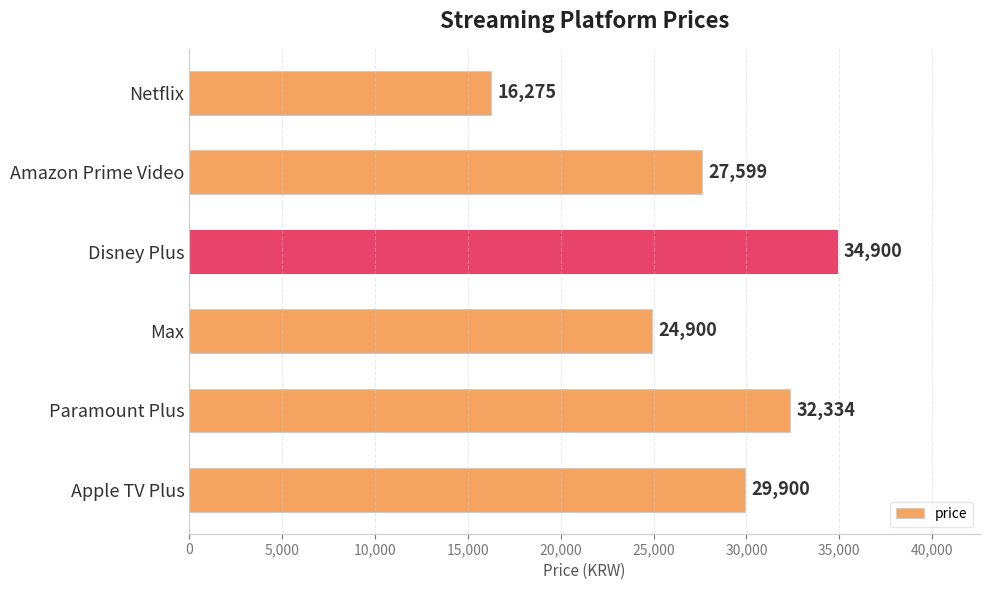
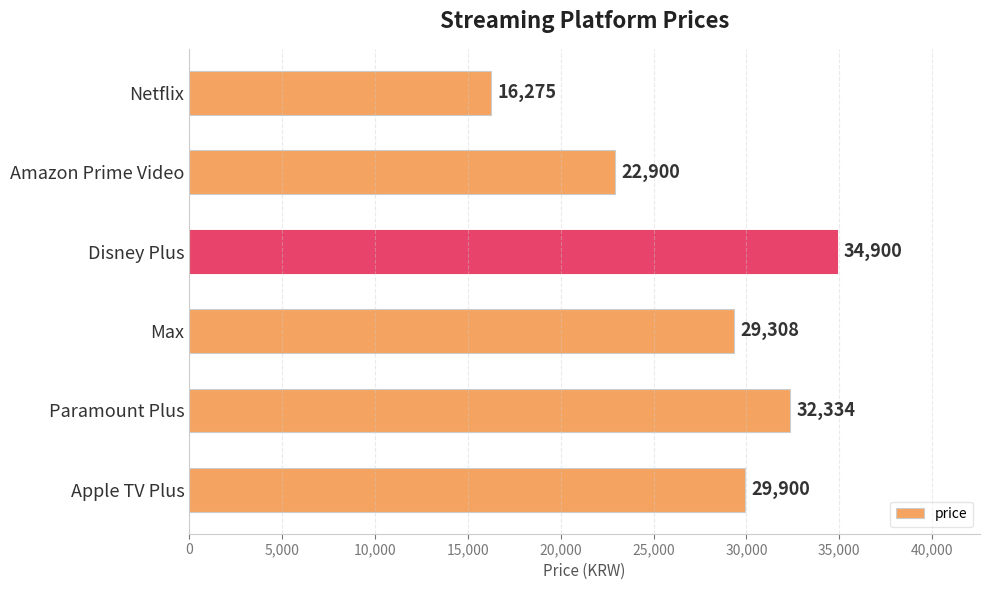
  {
    "Netflix": "16,275",
-   "Amazon Prime Video": "27,599",
+   "Amazon Prime Video": "22,900",
    "Disney Plus": "34,900",
-   "Max": "24,900",
+   "Max": "29,308",
    "Paramount Plus": "32,334",
    "Apple TV Plus": "29,900"
  }
